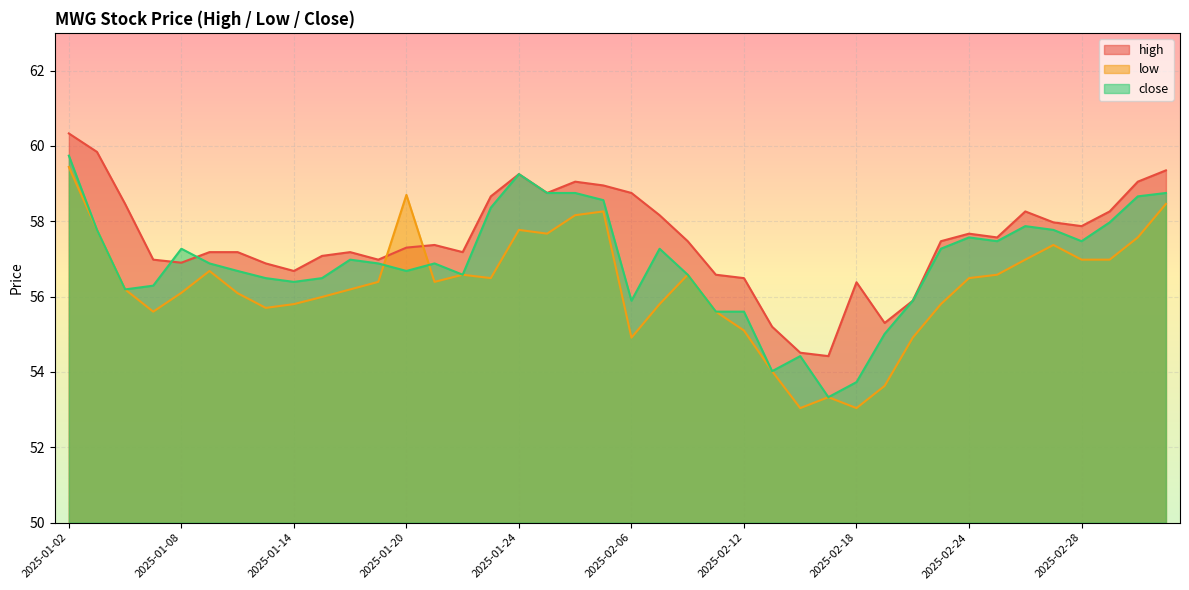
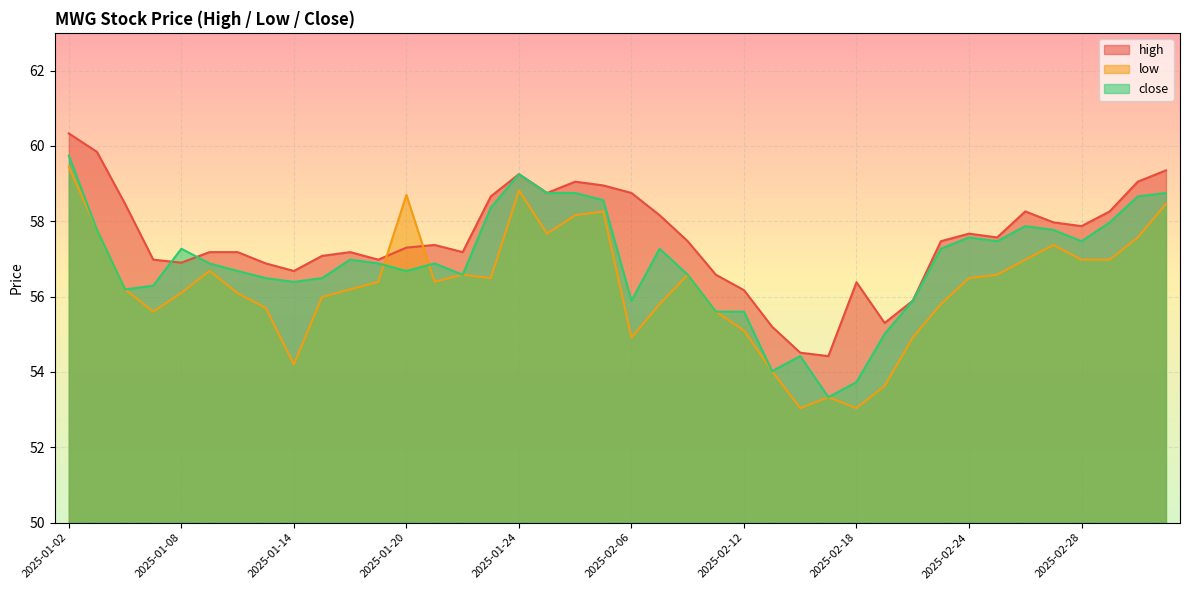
  {
    "high": {
      "2025-01-02": 60.3,
      "2025-01-08": 56.9,
      "2025-01-14": 56.7,
      "2025-01-20": 57.3,
      "2025-02-06": 58.8,
-     "2025-02-12": 56.5,
+     "2025-02-12": 56.2,
      "2025-02-18": 56.4,
      "2025-02-24": 57.7,
      "2025-02-28": 57.9
    },
    "low": {
      "2025-01-02": 59.4,
      "2025-01-08": 56.1,
-     "2025-01-14": 55.8,
+     "2025-01-14": 54.2,
      "2025-01-20": 58.7,
-     "2025-01-24": 57.8,
+     "2025-01-24": 58.8,
      "2025-02-06": 54.9,
      "2025-02-12": 55.1,
      "2025-02-18": 53.0,
      "2025-02-24": 56.5,
      "2025-02-28": 57.0
    },
    "close": {
      "2025-01-02": 59.7,
      "2025-01-08": 57.3,
      "2025-01-14": 56.4,
      "2025-01-20": 56.7,
      "2025-02-06": 55.9,
      "2025-02-12": 55.6,
      "2025-02-18": 53.7,
      "2025-02-24": 57.6,
      "2025-02-28": 57.5
    }
  }
